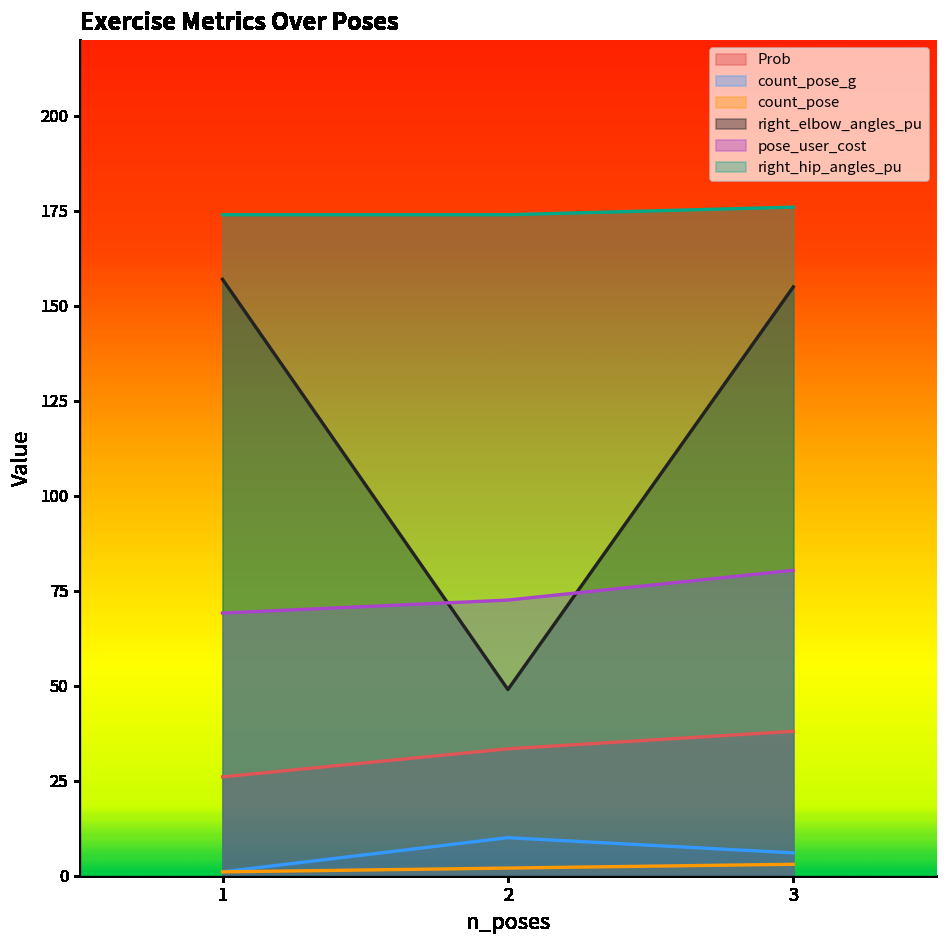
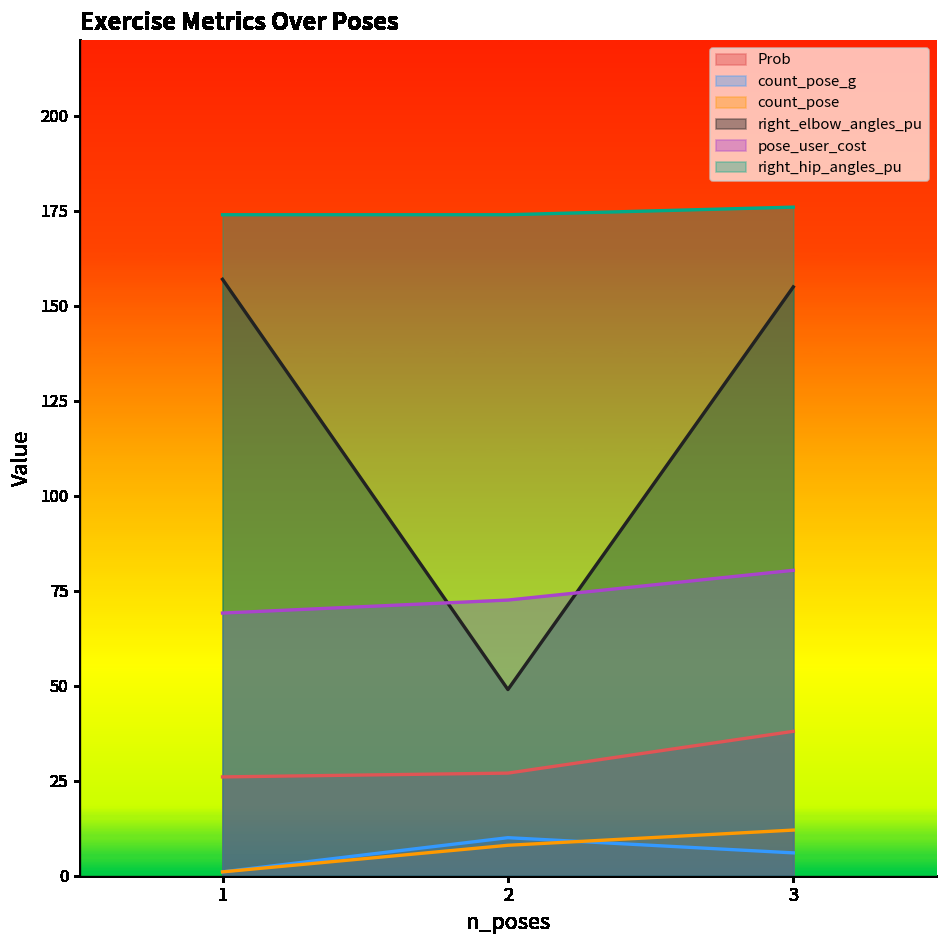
  {
    "Prob": {
      "1": 26,
-     "2": 33,
+     "2": 27,
      "3": 38
    },
    "count_pose_g": {
      "2": 10,
      "3": 6
    },
    "count_pose": {
-     "2": 2,
-     "3": 3
+     "2": 8,
+     "3": 12
    },
    "right_elbow_angles_pu": {
      "1": 157,
      "2": 49,
      "3": 155
    },
    "pose_user_cost": {
      "1": 69,
      "2": 73,
      "3": 80
    },
    "right_hip_angles_pu": {
      "1": 174,
      "2": 174,
      "3": 176
    }
  }
